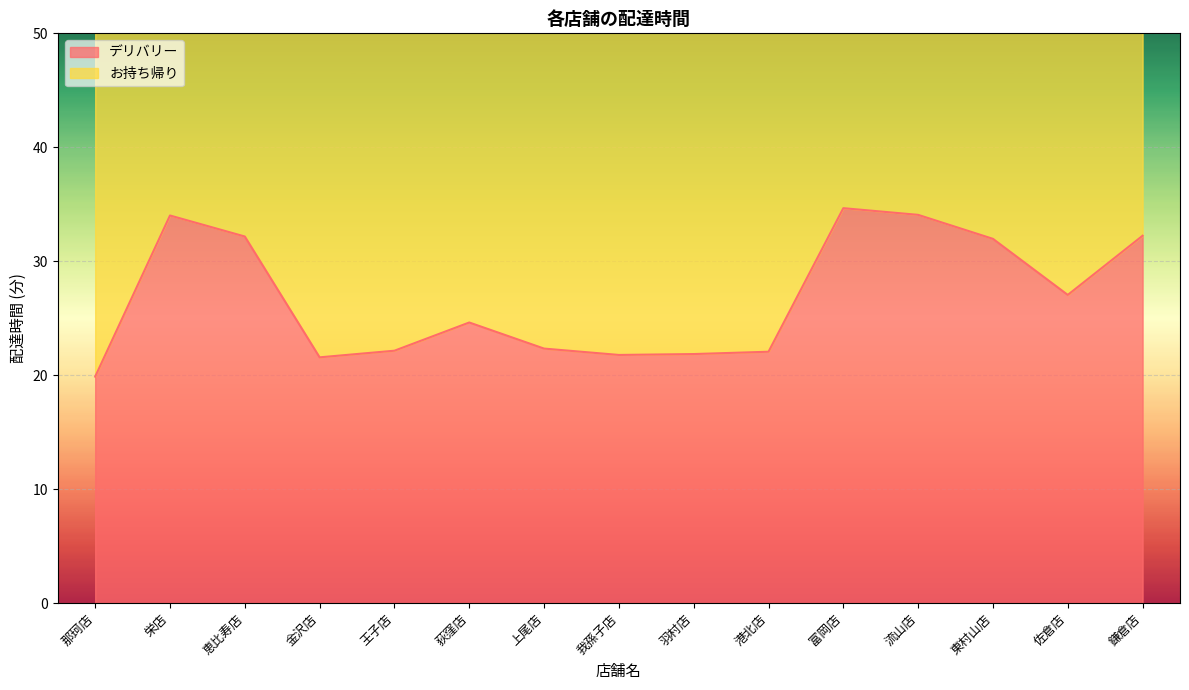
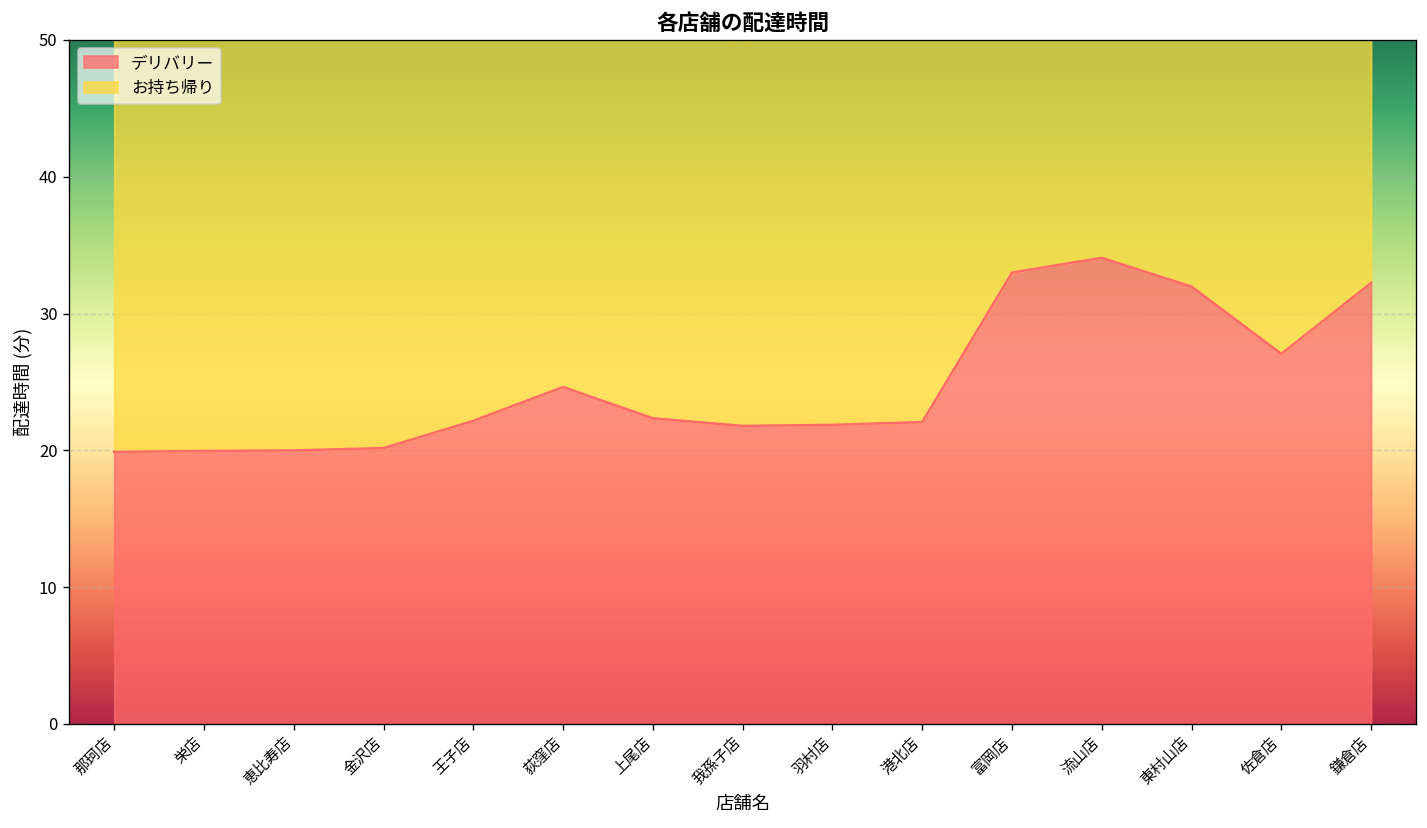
  {
    "デリバリー": {
      "那珂店": 19.9,
-     "栄店": 34.0,
-     "恵比寿店": 32.2,
-     "金沢店": 21.6,
+     "栄店": 20.0,
+     "恵比寿店": 20.0,
+     "金沢店": 20.2,
      "王子店": 22.2,
      "荻窪店": 24.6,
      "上尾店": 22.3,
      "我孫子店": 21.8,
      "羽村店": 21.9,
      "港北店": 22.1,
-     "富岡店": 34.7,
+     "富岡店": 33.0,
      "流山店": 34.1,
      "東村山店": 32.0,
      "佐倉店": 27.0,
      "鎌倉店": 32.2
    }
  }
